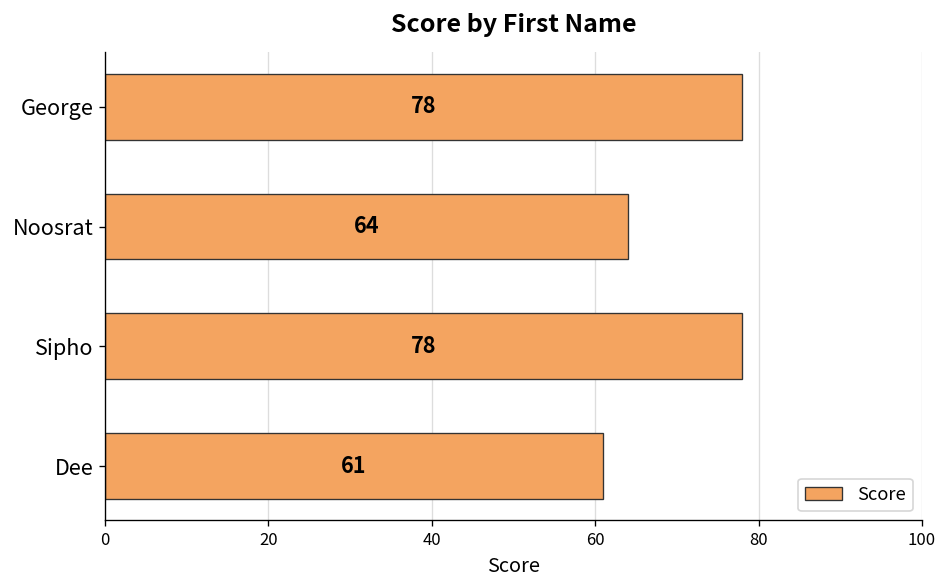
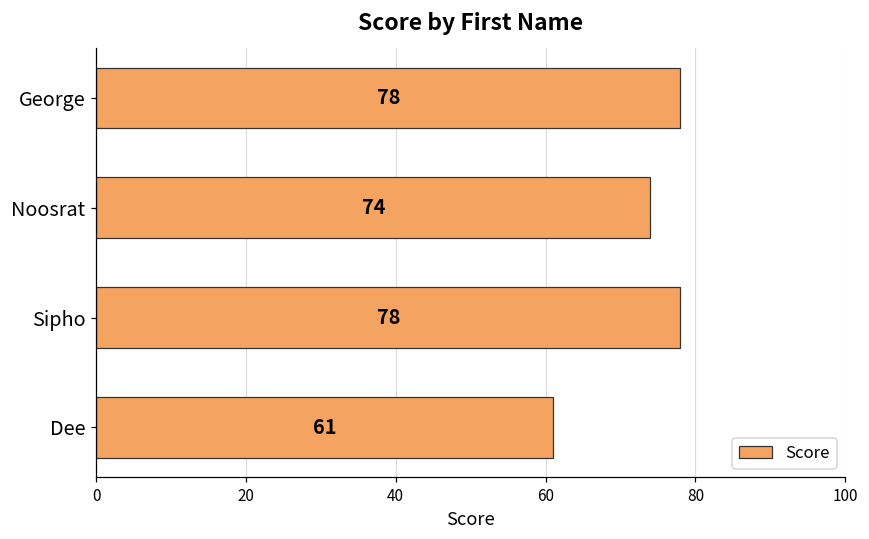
  {
    "George": 78,
-   "Noosrat": 64,
+   "Noosrat": 74,
    "Sipho": 78,
    "Dee": 61
  }
